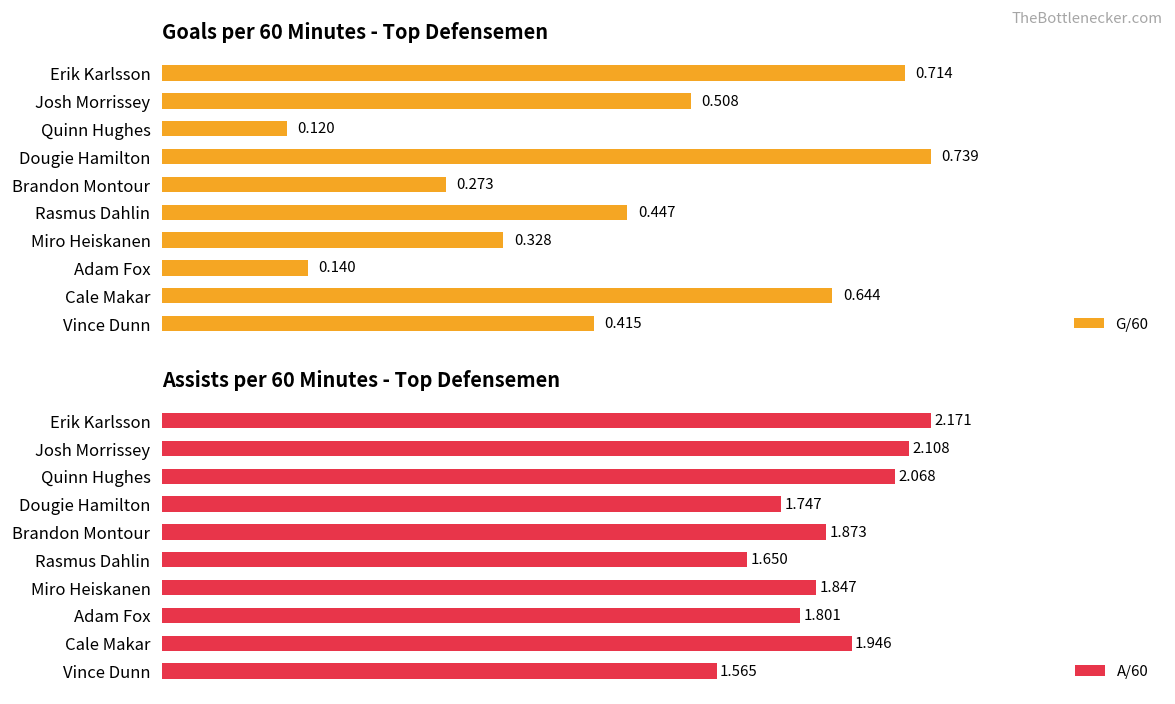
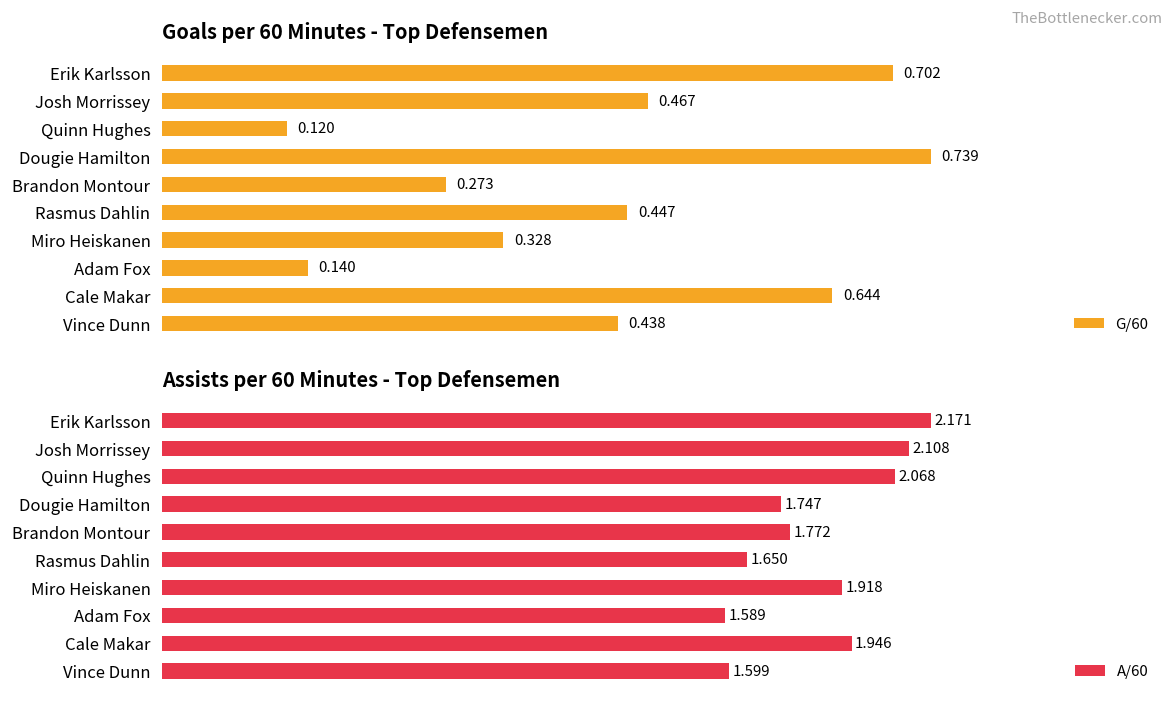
  {
    "Goals per 60 Minutes - Top Defensemen": {
-     "Erik Karlsson": 0.714,
-     "Josh Morrissey": 0.508,
+     "Erik Karlsson": 0.702,
+     "Josh Morrissey": 0.467,
      "Quinn Hughes": 0.120,
      "Dougie Hamilton": 0.739,
      "Brandon Montour": 0.273,
      "Rasmus Dahlin": 0.447,
      "Miro Heiskanen": 0.328,
      "Adam Fox": 0.140,
      "Cale Makar": 0.644,
-     "Vince Dunn": 0.415
+     "Vince Dunn": 0.438
    },
    "Assists per 60 Minutes - Top Defensemen": {
      "Erik Karlsson": 2.171,
      "Josh Morrissey": 2.108,
      "Quinn Hughes": 2.068,
      "Dougie Hamilton": 1.747,
-     "Brandon Montour": 1.873,
+     "Brandon Montour": 1.772,
      "Rasmus Dahlin": 1.650,
-     "Miro Heiskanen": 1.847,
-     "Adam Fox": 1.801,
+     "Miro Heiskanen": 1.918,
+     "Adam Fox": 1.589,
      "Cale Makar": 1.946,
-     "Vince Dunn": 1.565
+     "Vince Dunn": 1.599
    }
  }
